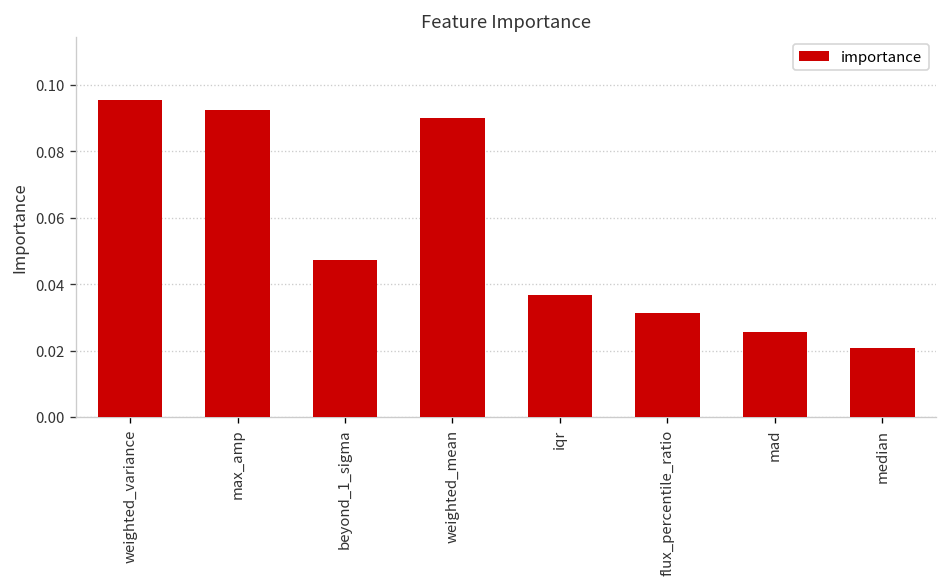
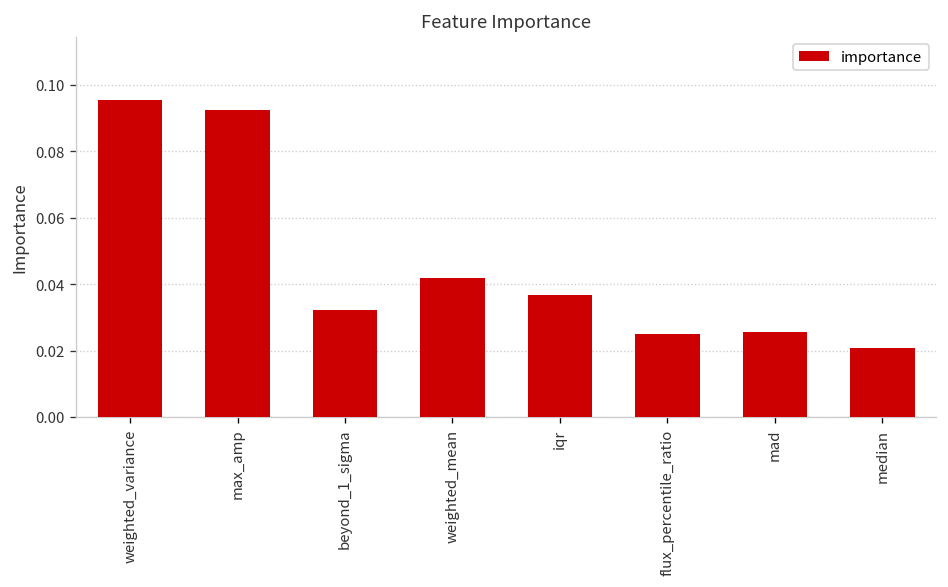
  {
    "weighted_variance": 0.095,
    "max_amp": 0.092,
-   "beyond_1_sigma": 0.047,
-   "weighted_mean": 0.090,
+   "beyond_1_sigma": 0.032,
+   "weighted_mean": 0.042,
    "iqr": 0.037,
-   "flux_percentile_ratio": 0.031,
+   "flux_percentile_ratio": 0.025,
    "mad": 0.026,
    "median": 0.021
  }
